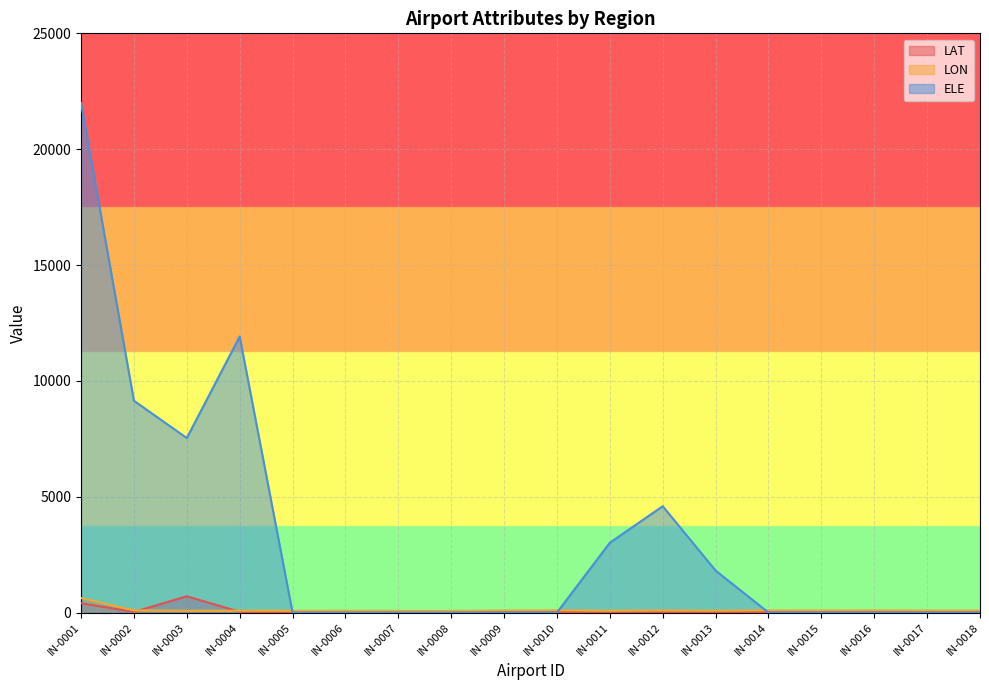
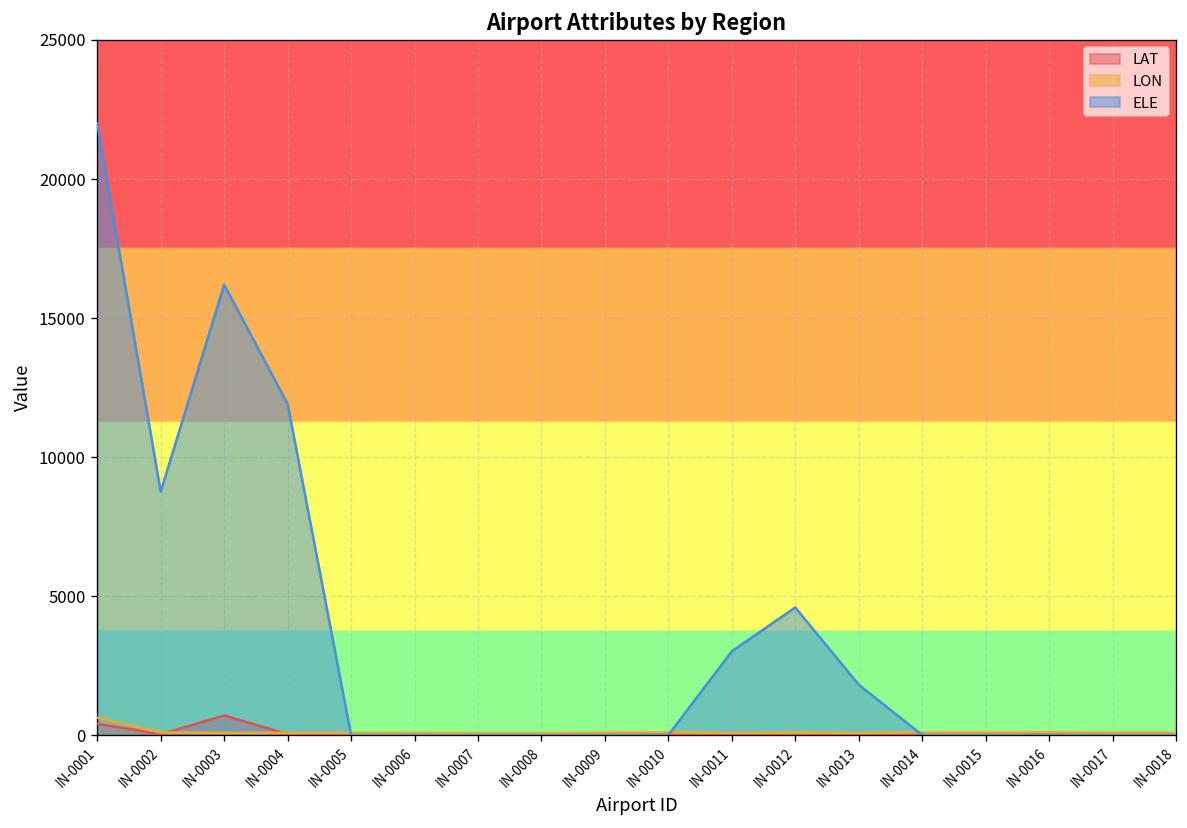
  {
    "LAT": {
      "IN-0001": 400,
      "IN-0003": 700
    },
    "LON": {
      "IN-0001": 600,
      "IN-0003": 100
    },
    "ELE": {
      "IN-0001": 22000,
-     "IN-0002": 9100,
-     "IN-0003": 7500,
+     "IN-0002": 8800,
+     "IN-0003": 16200,
      "IN-0004": 11900,
      "IN-0011": 3000,
      "IN-0012": 4600,
      "IN-0013": 1800
    }
  }
